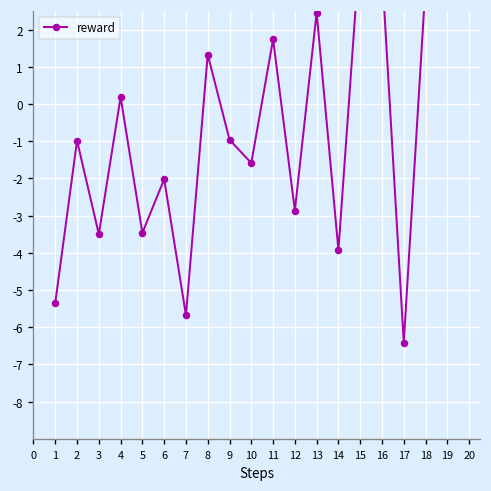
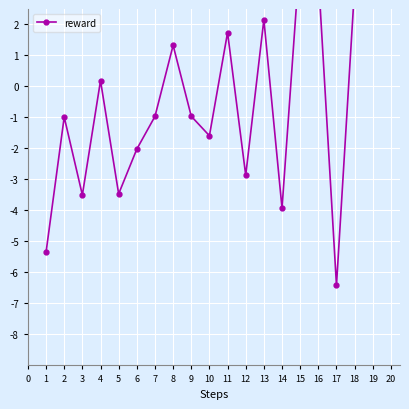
  {
    "1": -5.3,
    "2": -1.0,
    "3": -3.5,
    "4": 0.2,
    "5": -3.5,
    "6": -2.0,
-   "7": -5.7,
+   "7": -1.0,
    "8": 1.3,
    "9": -1.0,
    "10": -1.6,
    "11": 1.7,
    "12": -2.9,
-   "13": 2.5,
+   "13": 2.2,
    "14": -3.9,
    "17": -6.4
  }
